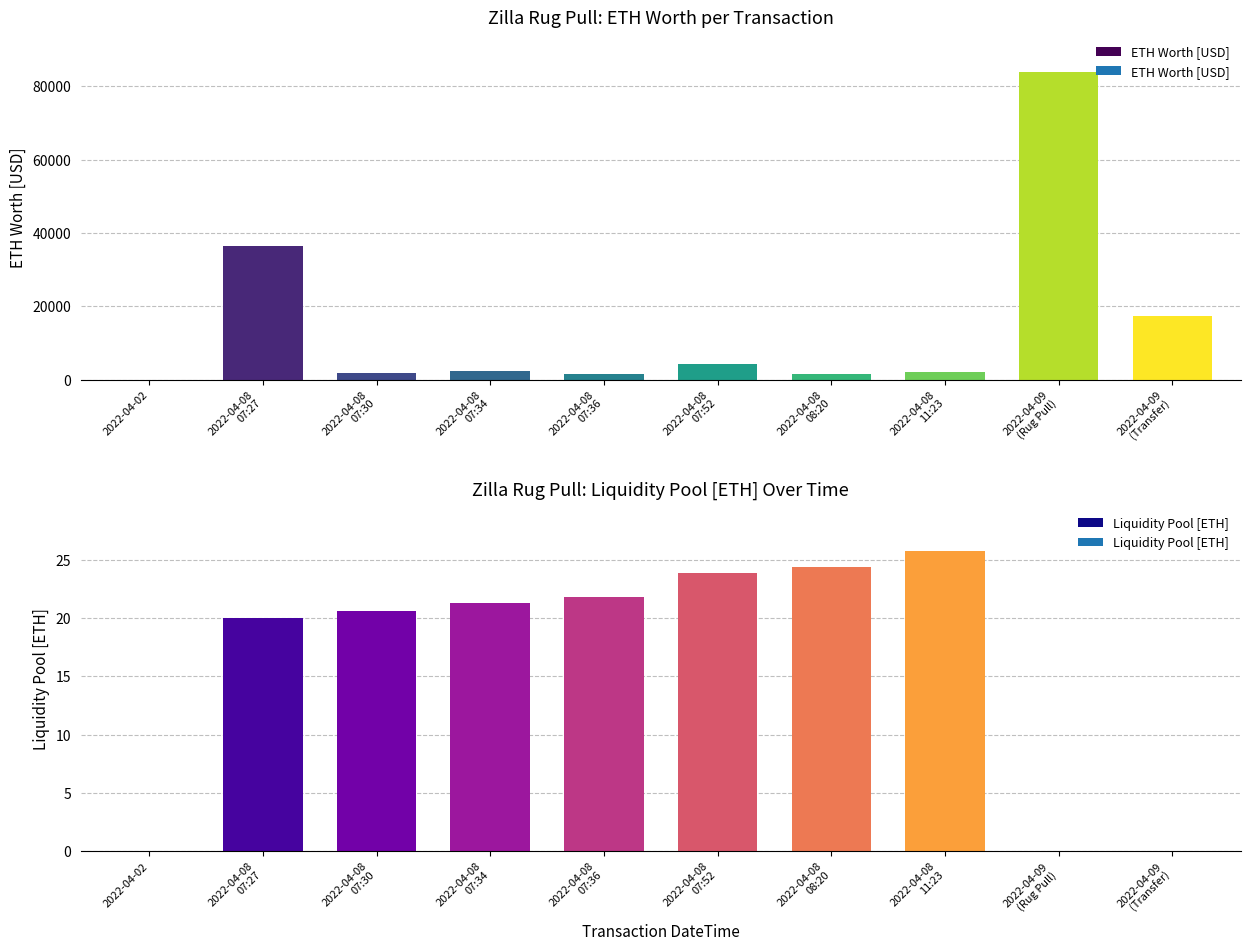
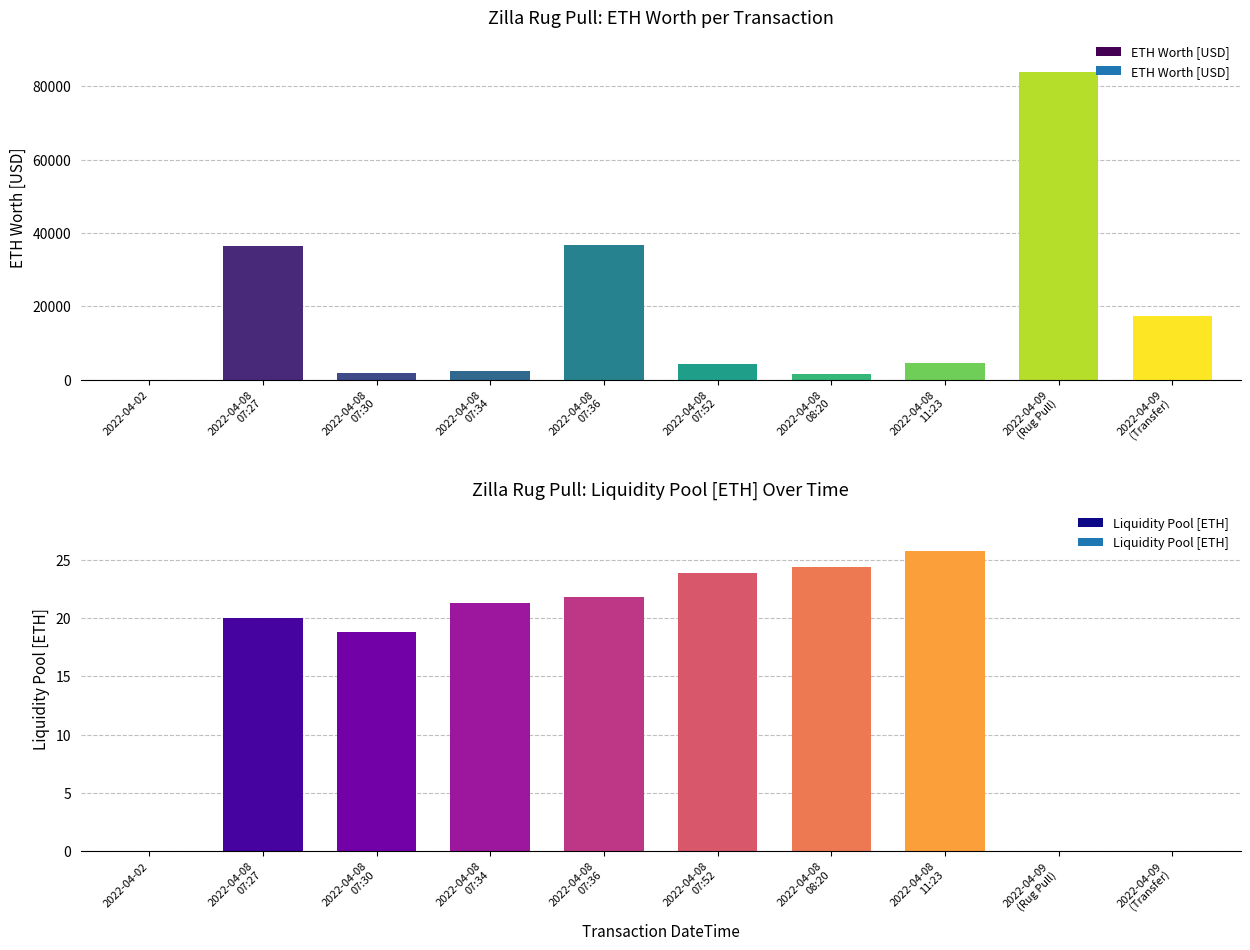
  {
    "Zilla Rug Pull: ETH Worth per Transaction": {
      "2022-04-02": 0,
      "2022-04-08 07:27": 36000,
      "2022-04-08 07:30": 2000,
      "2022-04-08 07:34": 2000,
-     "2022-04-08 07:36": 2000,
+     "2022-04-08 07:36": 37000,
      "2022-04-08 07:52": 4000,
      "2022-04-08 08:20": 2000,
-     "2022-04-08 11:23": 2000,
+     "2022-04-08 11:23": 4000,
      "2022-04-09 (Rug Pull)": 84000,
      "2022-04-09 (Transfer)": 17000
    },
    "Zilla Rug Pull: Liquidity Pool [ETH] Over Time": {
      "2022-04-02": 0.0,
      "2022-04-08 07:27": 20.0,
-     "2022-04-08 07:30": 20.6,
+     "2022-04-08 07:30": 18.8,
      "2022-04-08 07:34": 21.3,
      "2022-04-08 07:36": 21.8,
      "2022-04-08 07:52": 23.9,
      "2022-04-08 08:20": 24.4,
      "2022-04-08 11:23": 25.8,
      "2022-04-09 (Rug Pull)": 0.0,
      "2022-04-09 (Transfer)": 0.0
    }
  }
